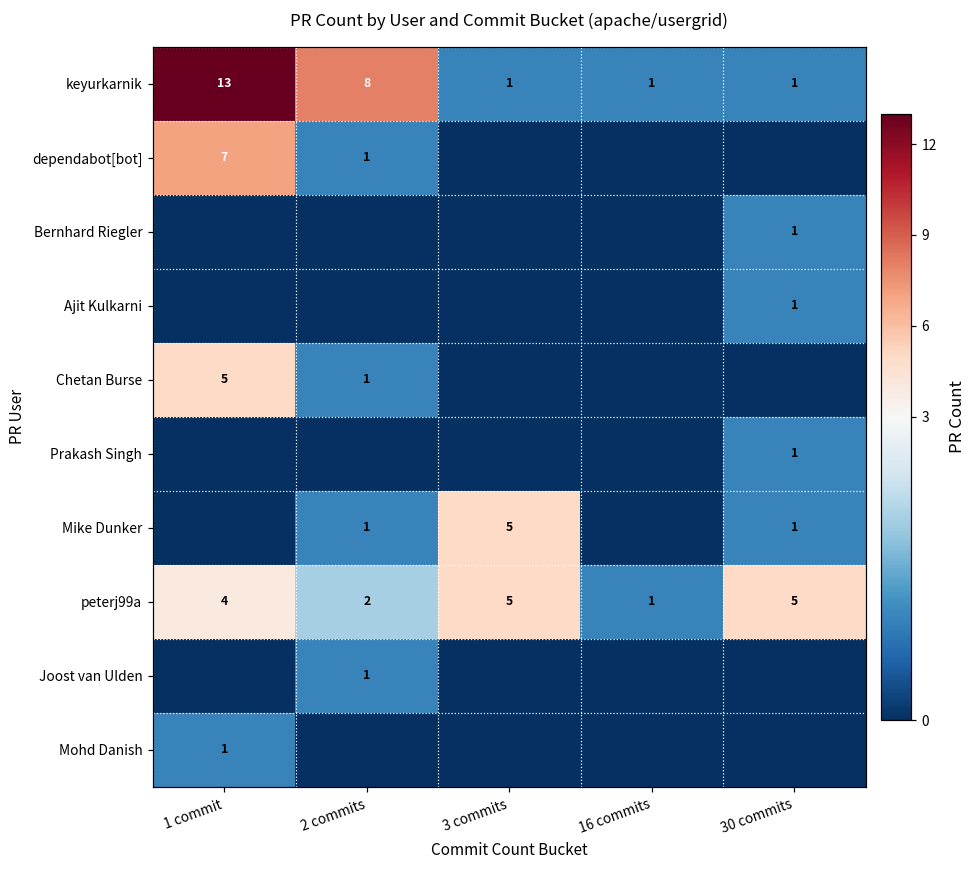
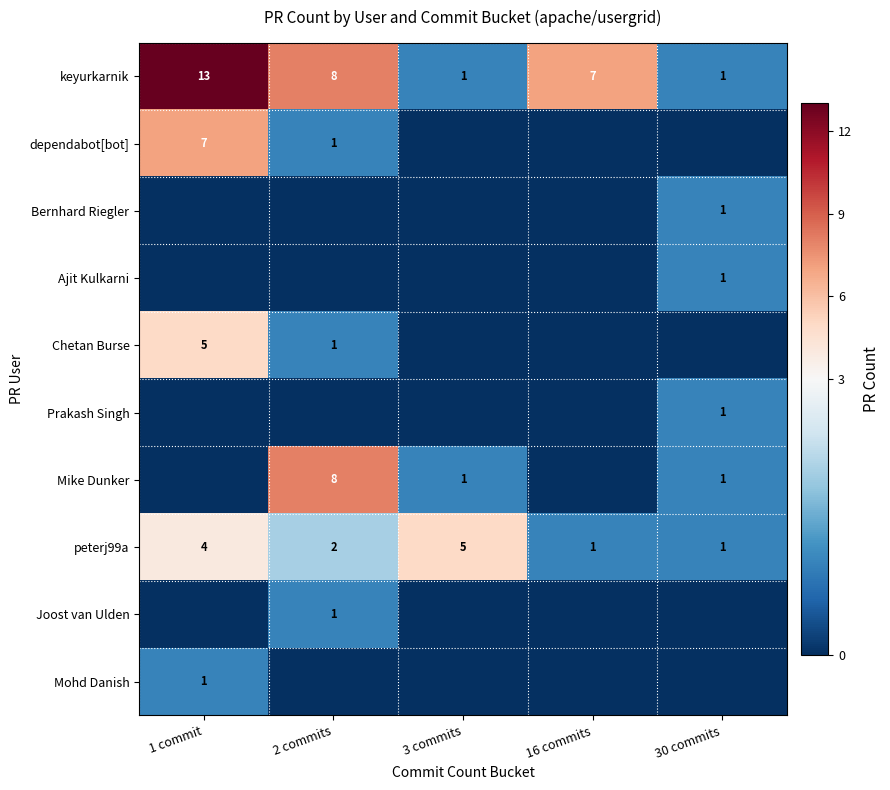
  {
    "keyurkarnik": {
      "1 commit": 13,
      "2 commits": 8,
      "3 commits": 1,
-     "16 commits": 1,
+     "16 commits": 7,
      "30 commits": 1
    },
    "dependabot[bot]": {
      "1 commit": 7,
      "2 commits": 1
    },
    "Bernhard Riegler": {
      "30 commits": 1
    },
    "Ajit Kulkarni": {
      "30 commits": 1
    },
    "Chetan Burse": {
      "1 commit": 5,
      "2 commits": 1
    },
    "Prakash Singh": {
      "30 commits": 1
    },
    "Mike Dunker": {
-     "2 commits": 1,
-     "3 commits": 5,
+     "2 commits": 8,
+     "3 commits": 1,
      "30 commits": 1
    },
    "peterj99a": {
      "1 commit": 4,
      "2 commits": 2,
      "3 commits": 5,
      "16 commits": 1,
-     "30 commits": 5
+     "30 commits": 1
    },
    "Joost van Ulden": {
      "2 commits": 1
    },
    "Mohd Danish": {
      "1 commit": 1
    }
  }
